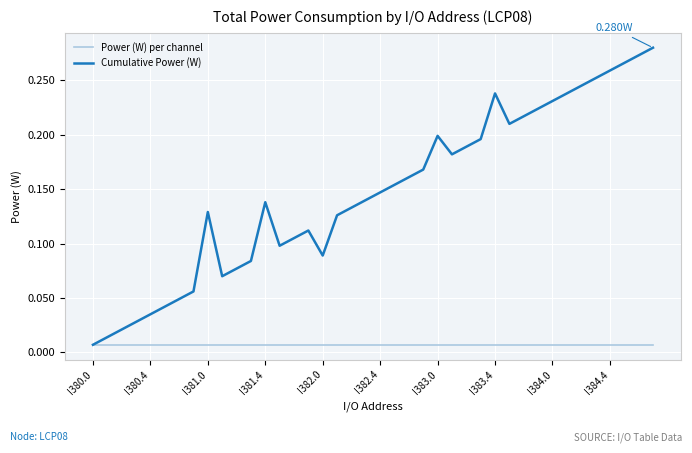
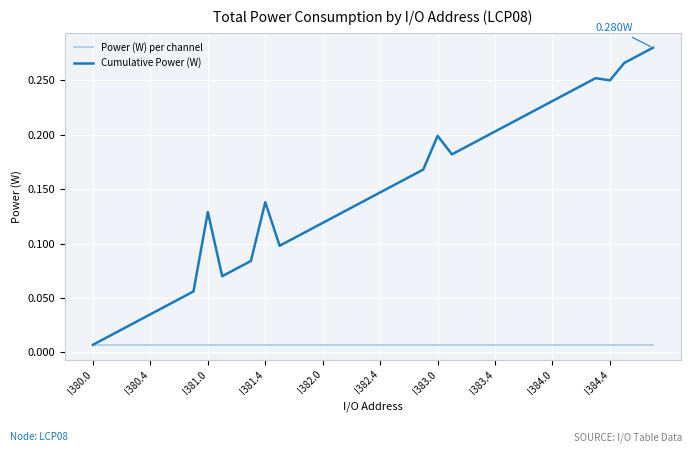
  {
    "Power (W) per channel": {
      "I380.4": 0.007,
      "I381.0": 0.007,
      "I381.4": 0.007,
      "I382.0": 0.007,
      "I382.4": 0.007,
      "I383.0": 0.007,
      "I383.4": 0.007,
      "I384.0": 0.007,
      "I384.4": 0.007
    },
    "Cumulative Power (W)": {
      "I380.4": 0.035,
      "I381.0": 0.129,
      "I381.4": 0.138,
-     "I382.0": 0.089,
+     "I382.0": 0.119,
      "I382.4": 0.147,
      "I383.0": 0.199,
-     "I383.4": 0.238,
+     "I383.4": 0.203,
      "I384.0": 0.231,
-     "I384.4": 0.259
+     "I384.4": 0.250
    }
  }
